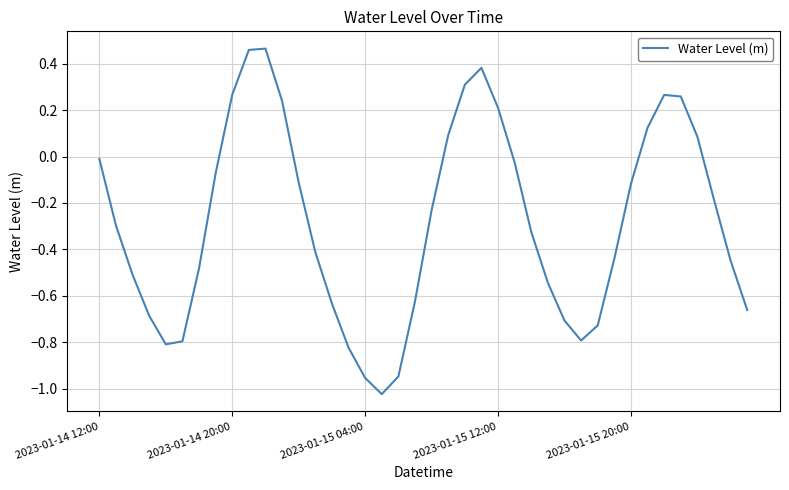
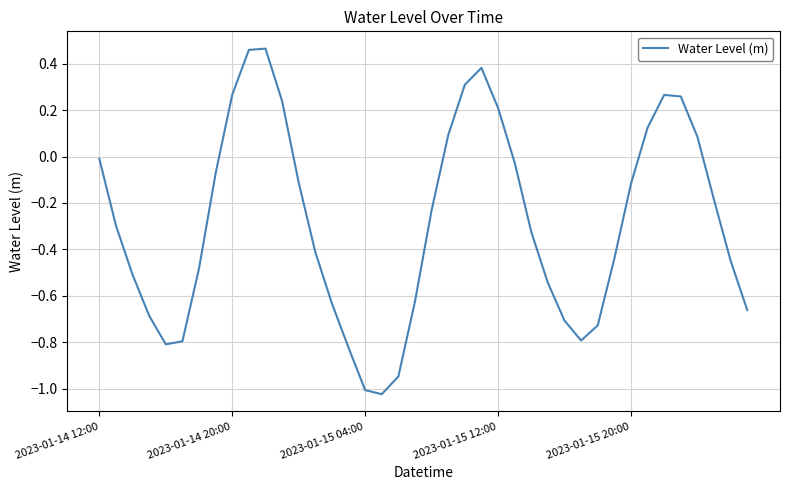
  {
    "2023-01-14 12:00": -0.01,
    "2023-01-14 20:00": 0.27,
-   "2023-01-15 04:00": -0.95,
+   "2023-01-15 04:00": -1.01,
    "2023-01-15 12:00": 0.21,
    "2023-01-15 20:00": -0.12
  }
